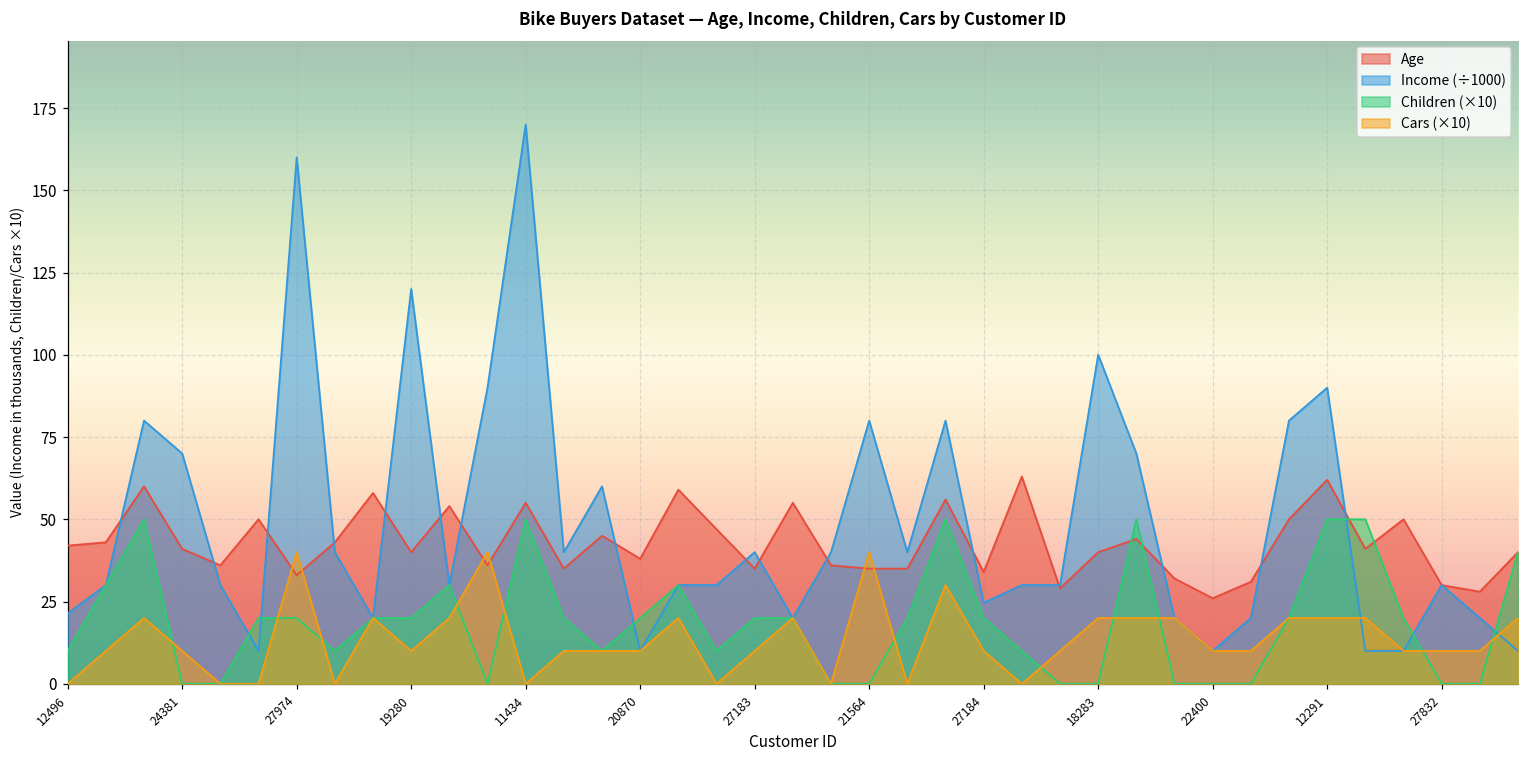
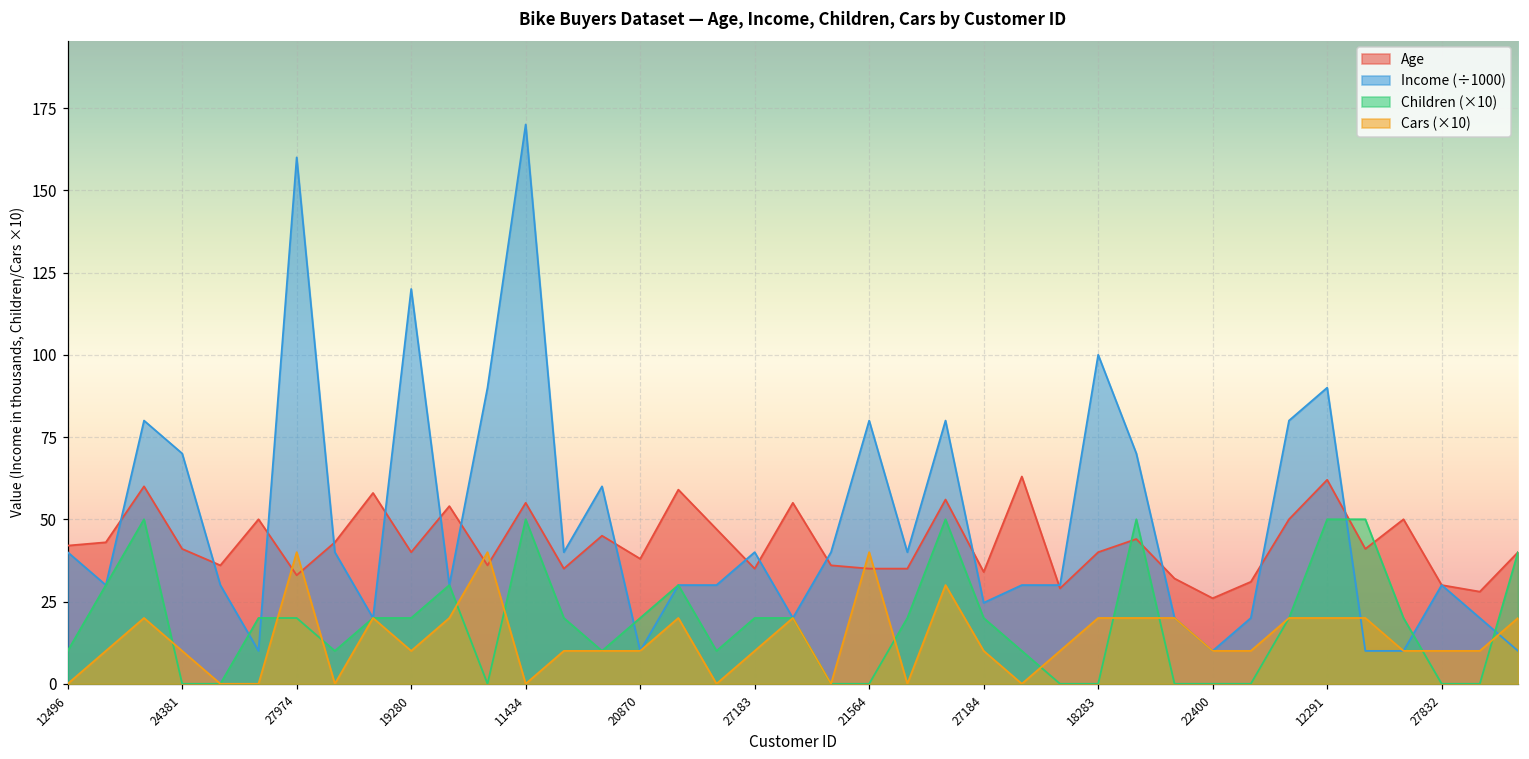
  {
    "Age": {
      "12496": 42,
      "24381": 41,
      "27974": 33,
      "19280": 40,
      "11434": 55,
      "20870": 38,
      "27183": 35,
      "21564": 35,
      "27184": 34,
      "18283": 40,
      "22400": 26,
      "12291": 62
    },
    "Income (÷1000)": {
-     "12496": 21,
+     "12496": 40,
      "24381": 70,
      "27974": 160,
      "19280": 120,
      "11434": 170,
      "27183": 40,
      "21564": 80,
      "27184": 25,
      "18283": 100,
      "12291": 90
    },
    "Children (×10)": {
      "12496": 10,
      "24381": 0,
      "27974": 20,
      "19280": 20,
      "11434": 50,
      "20870": 20,
      "27183": 20,
      "21564": 0,
      "27184": 20,
      "18283": 0,
      "22400": 0,
      "12291": 50,
      "27832": 0
    },
    "Cars (×10)": {
      "12496": 0,
      "24381": 10,
      "27974": 40,
      "19280": 10,
      "11434": 0,
      "27183": 10,
      "21564": 40,
      "27184": 10,
      "18283": 20,
      "12291": 20,
      "27832": 10
    }
  }
